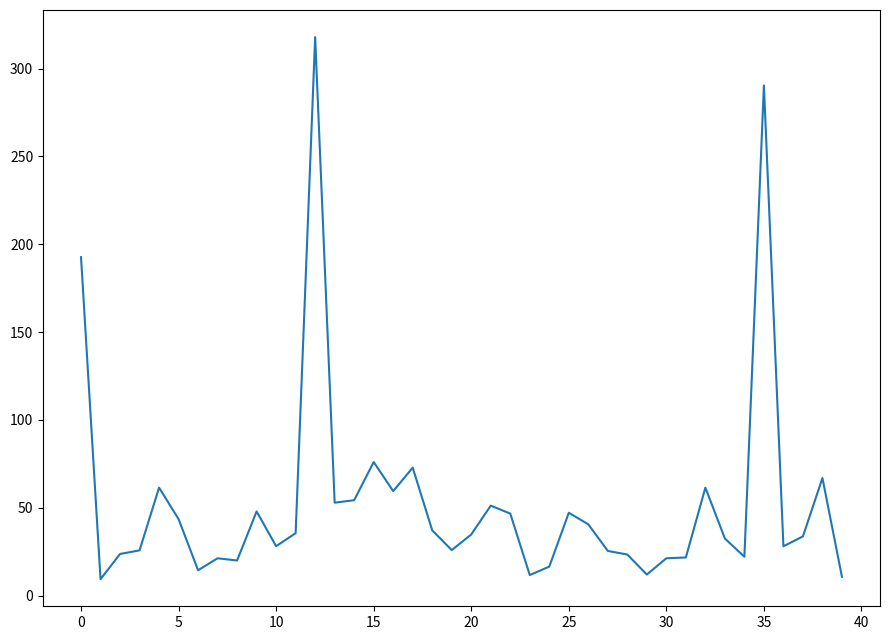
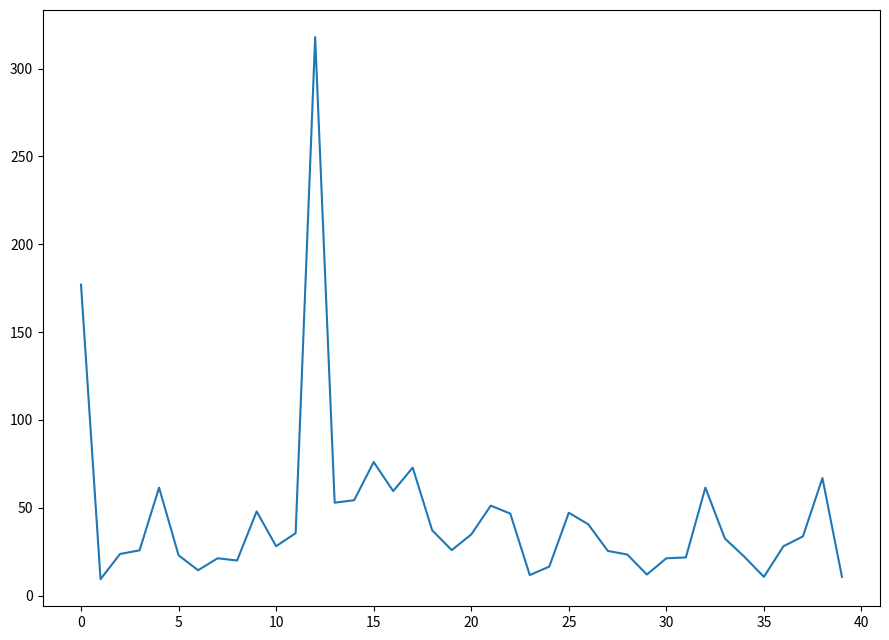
  {
-   "0": 193,
-   "5": 44,
+   "0": 177,
+   "5": 23,
    "10": 28,
    "15": 76,
    "20": 35,
    "25": 47,
    "30": 21,
-   "35": 290
+   "35": 11
  }
